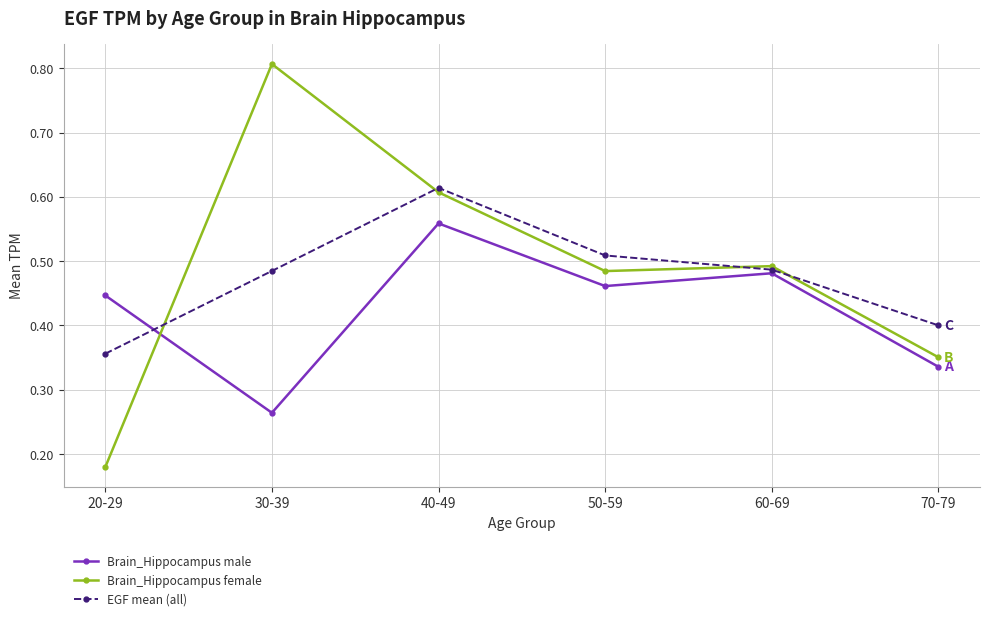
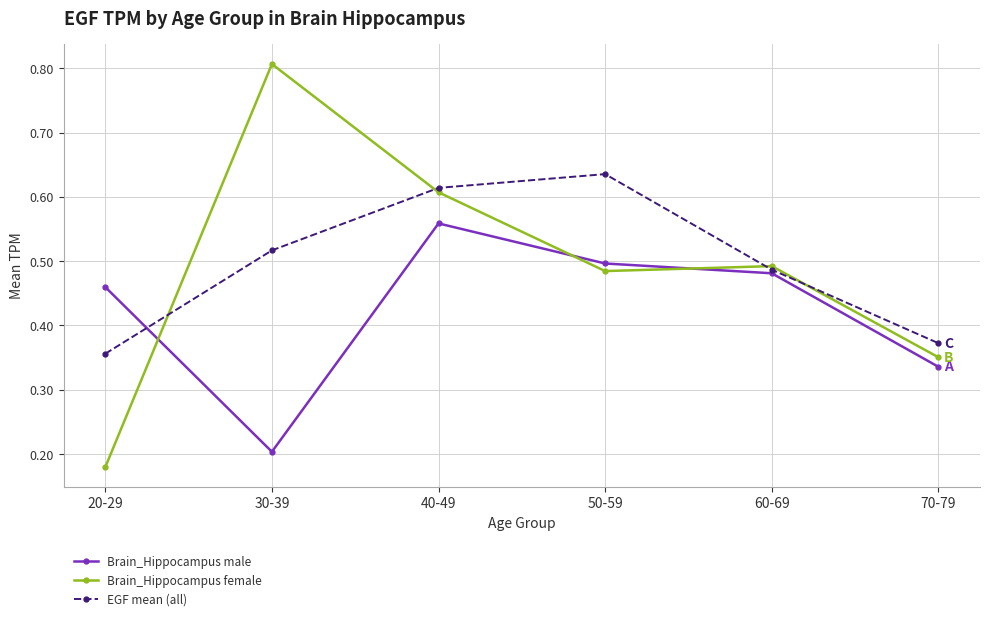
  {
    "Brain_Hippocampus male": {
-     "20-29": 0.45,
-     "30-39": 0.26,
+     "20-29": 0.46,
+     "30-39": 0.20,
      "40-49": 0.56,
-     "50-59": 0.46,
+     "50-59": 0.50,
      "60-69": 0.48,
      "70-79": 0.34
    },
    "Brain_Hippocampus female": {
      "20-29": 0.18,
      "30-39": 0.81,
      "40-49": 0.61,
      "50-59": 0.48,
      "60-69": 0.49,
      "70-79": 0.35
    },
    "EGF mean (all)": {
      "20-29": 0.36,
-     "30-39": 0.48,
+     "30-39": 0.52,
      "40-49": 0.61,
-     "50-59": 0.51,
+     "50-59": 0.64,
      "60-69": 0.49,
-     "70-79": 0.40
+     "70-79": 0.37
    }
  }
